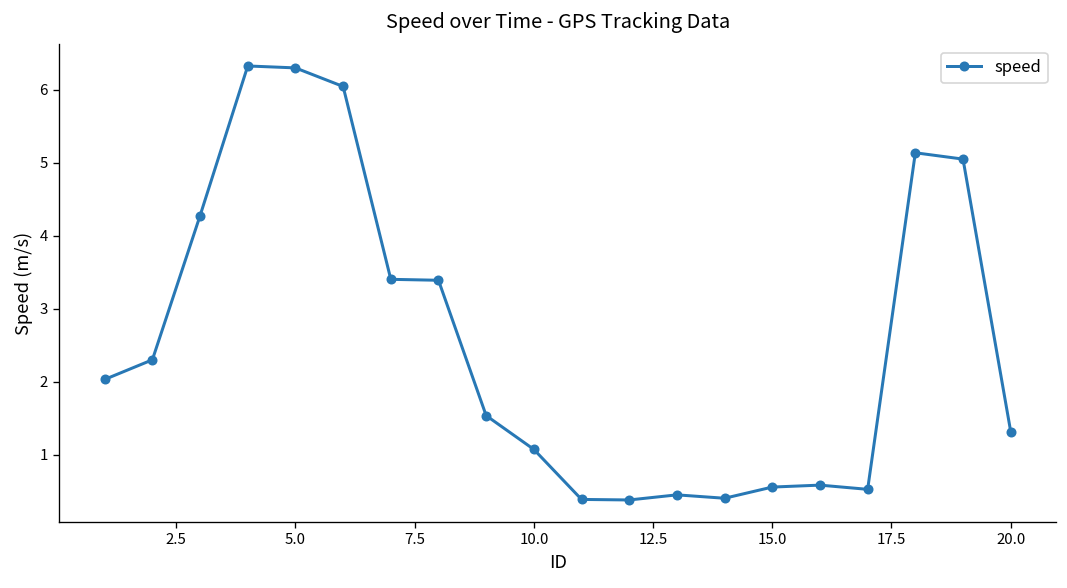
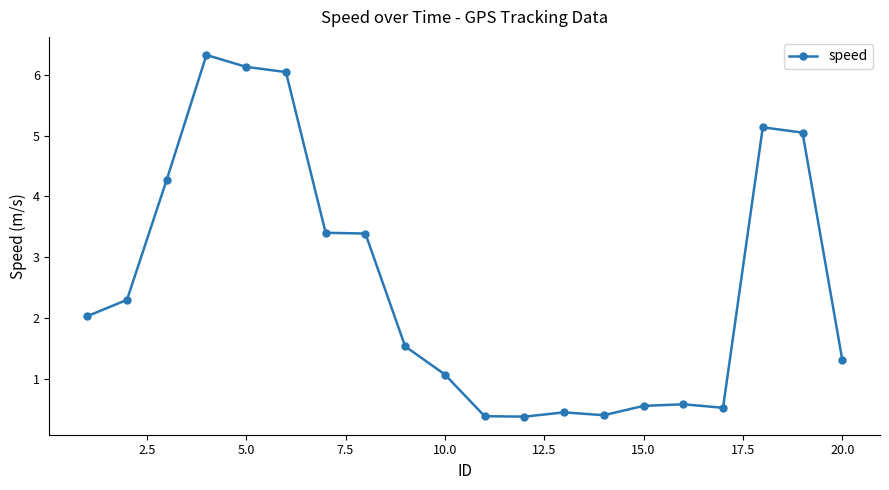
  {
-   "5.0": 6.3,
+   "5.0": 6.1,
    "10.0": 1.1,
    "15.0": 0.6,
    "20.0": 1.3
  }
